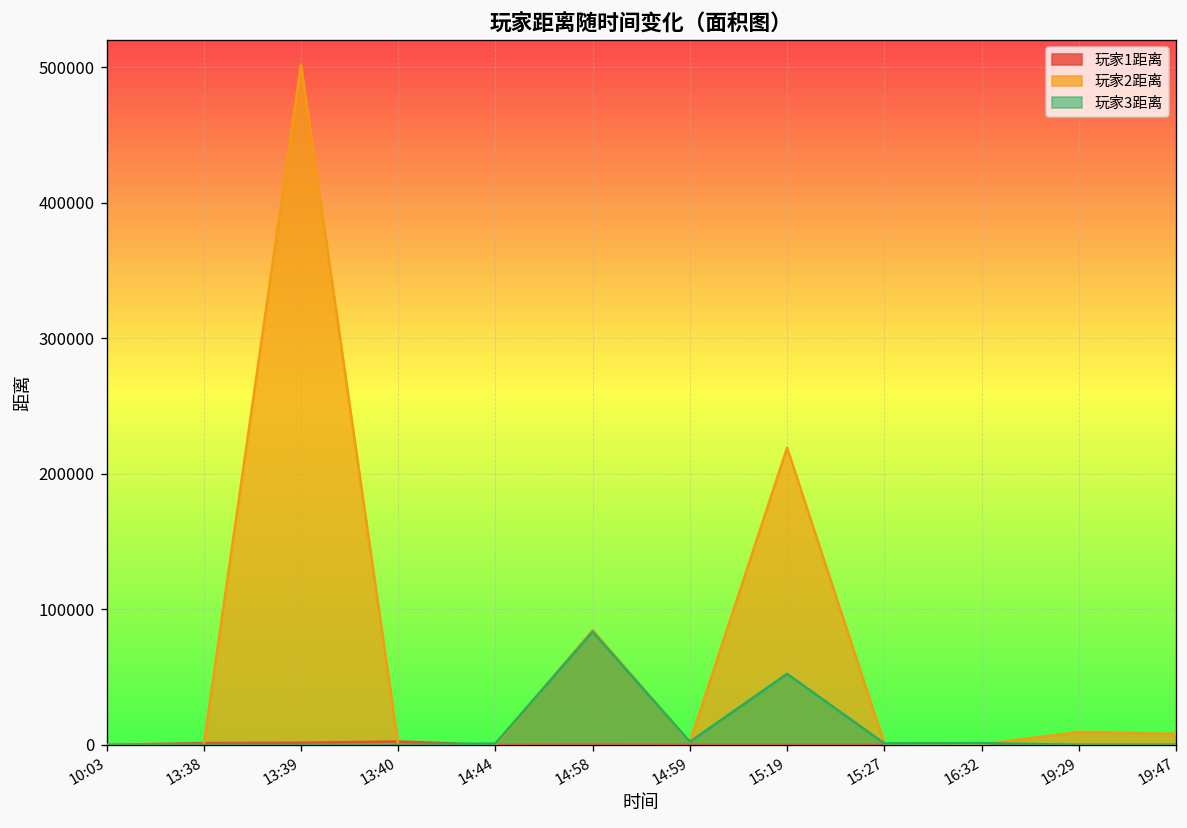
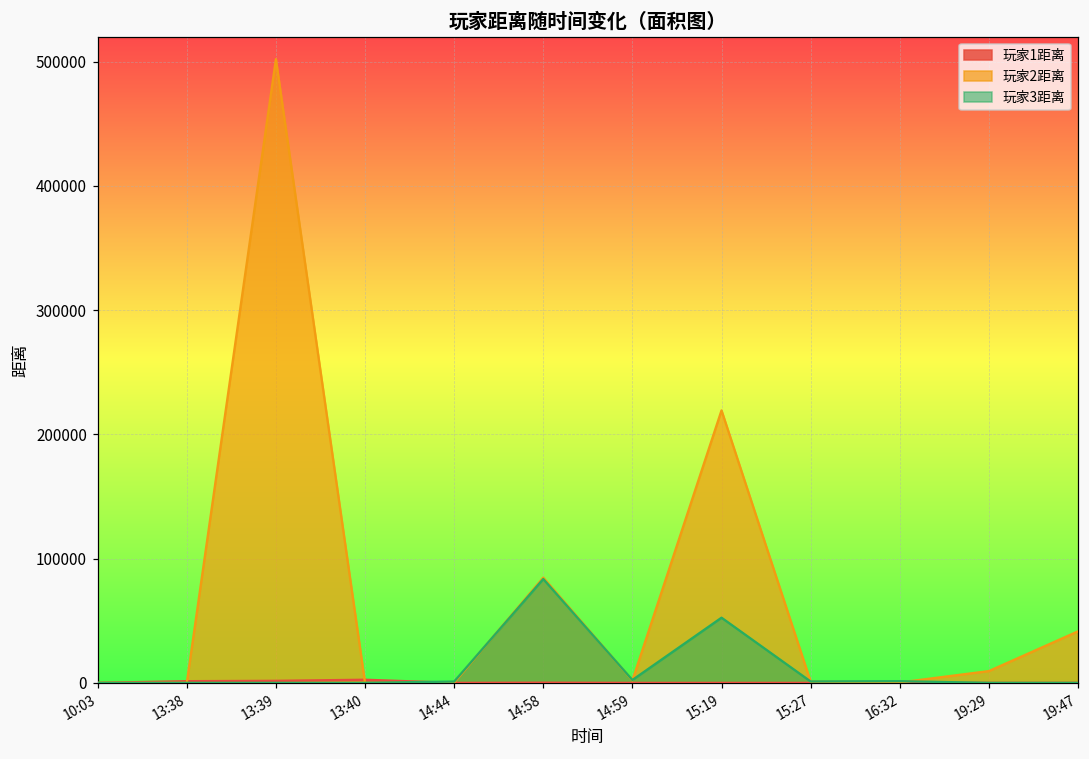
  {
    "玩家1距离": {
      "13:40": 3000,
      "14:58": 0,
      "15:19": 0
    },
    "玩家2距离": {
      "13:39": 502000,
      "15:19": 219000,
      "19:29": 9000,
-     "19:47": 8000
+     "19:47": 41000
    },
    "玩家3距离": {
      "15:19": 52000
    }
  }
